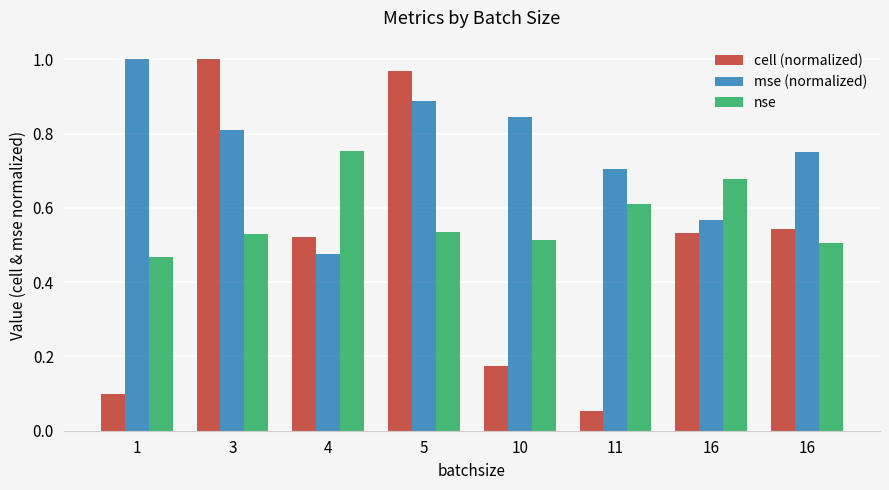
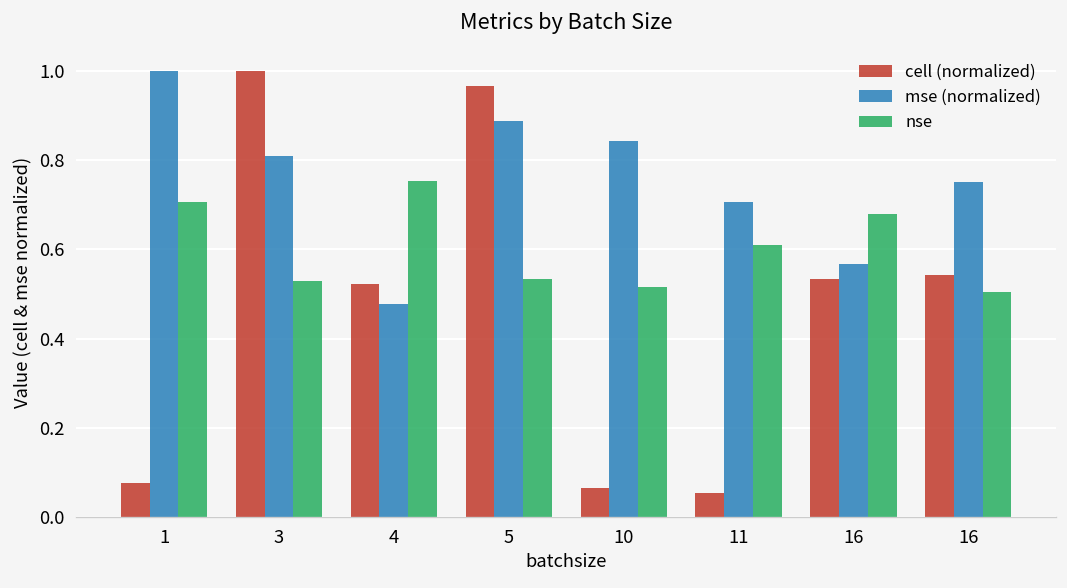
  {
    "cell (normalized)": {
-     "1": 0.10,
+     "1": 0.08,
      "3": 1.00,
      "4": 0.52,
      "5": 0.97,
-     "10": 0.17,
+     "10": 0.07,
      "11": 0.05
    },
    "mse (normalized)": {
      "1": 1.00,
      "3": 0.81,
      "4": 0.48,
      "5": 0.89,
      "10": 0.84,
      "11": 0.71
    },
    "nse": {
-     "1": 0.47,
+     "1": 0.71,
      "3": 0.53,
      "4": 0.75,
      "5": 0.53,
      "10": 0.51,
      "11": 0.61
    }
  }
